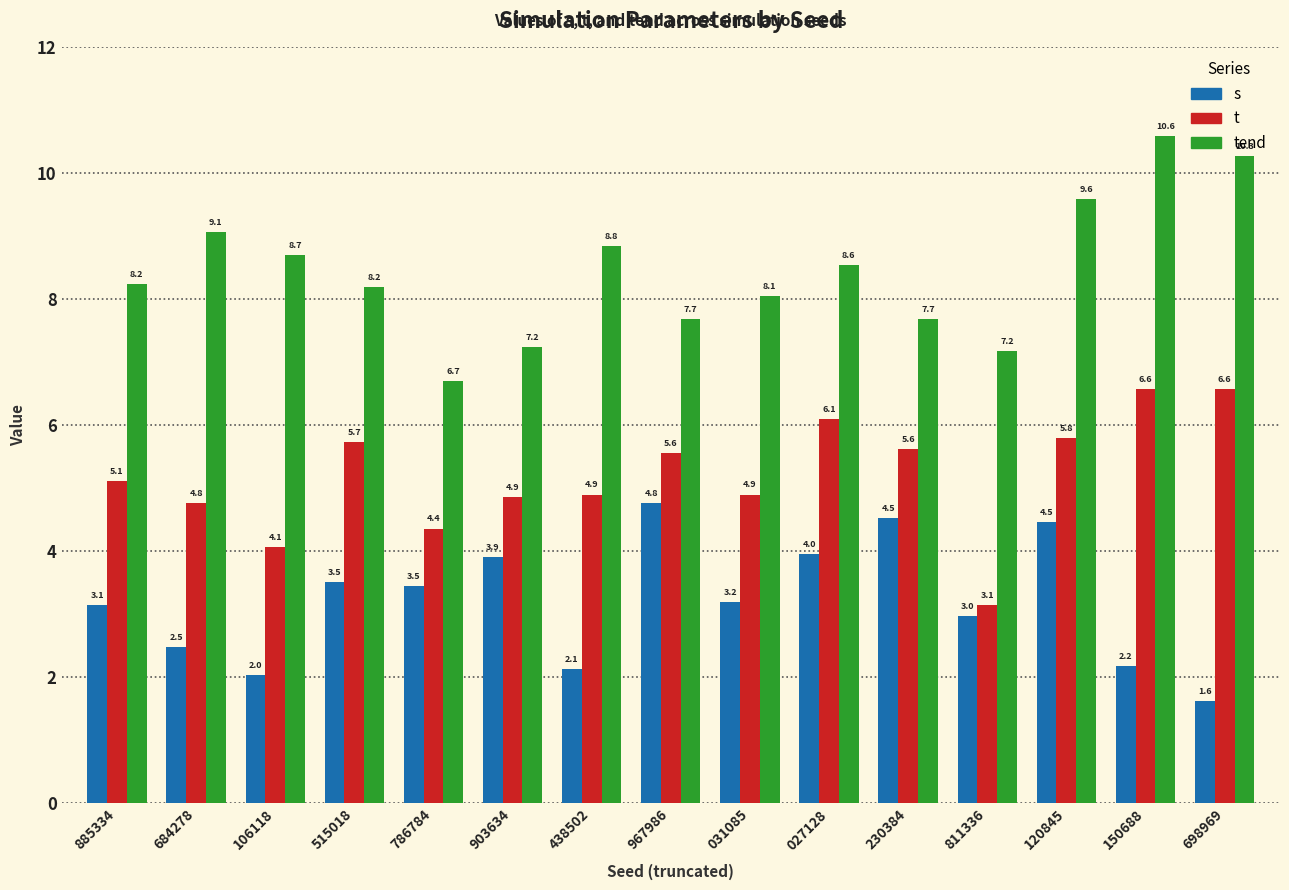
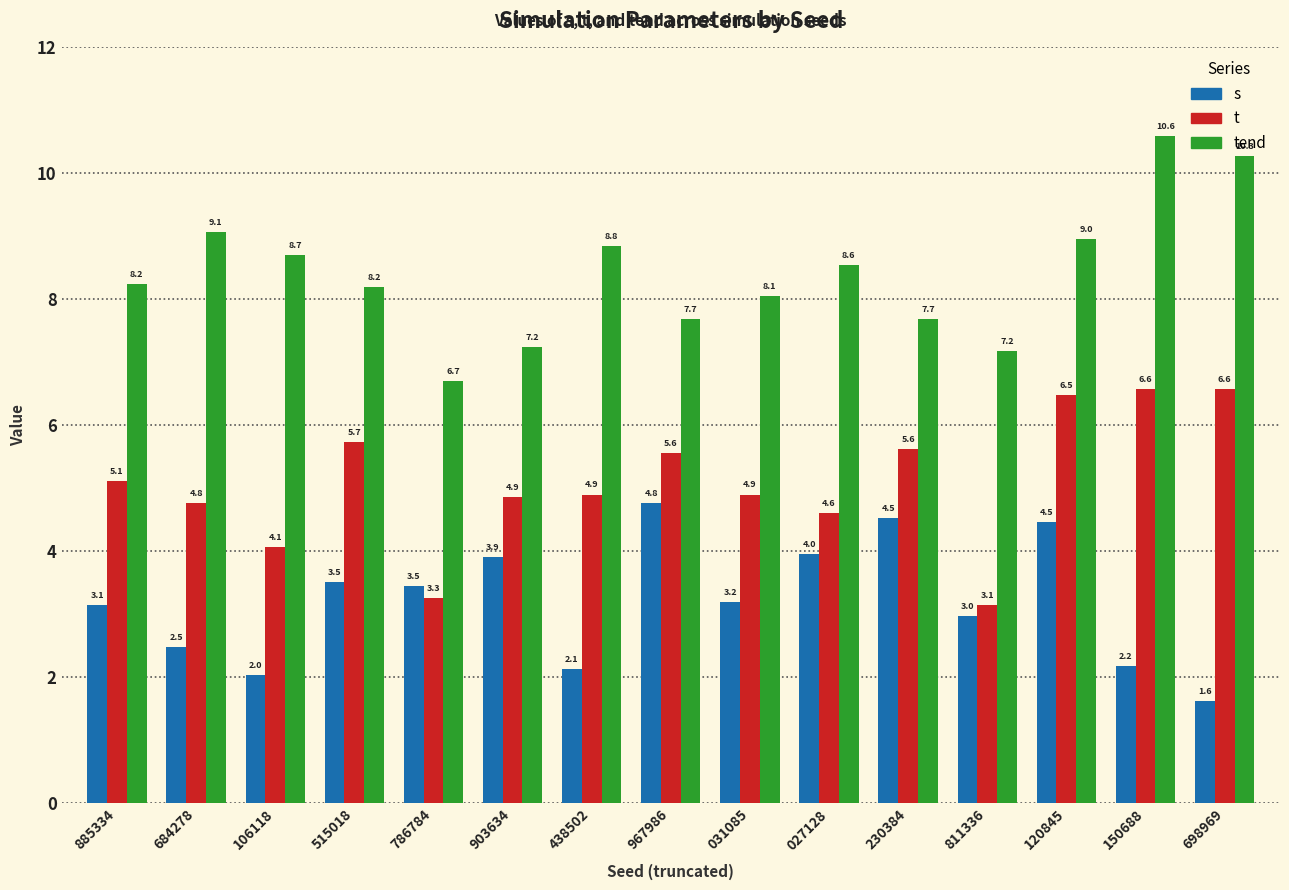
  {
    "s": {
      "885334": 3.1,
      "684278": 2.5,
      "106118": 2.0,
      "515018": 3.5,
      "786784": 3.5,
      "903634": 3.9,
      "438502": 2.1,
      "967986": 4.8,
      "031085": 3.2,
      "027128": 4.0,
      "230384": 4.5,
      "811336": 3.0,
      "120845": 4.5,
      "150688": 2.2,
      "698969": 1.6
    },
    "t": {
      "885334": 5.1,
      "684278": 4.8,
      "106118": 4.1,
      "515018": 5.7,
-     "786784": 4.4,
+     "786784": 3.3,
      "903634": 4.9,
      "438502": 4.9,
      "967986": 5.6,
      "031085": 4.9,
-     "027128": 6.1,
+     "027128": 4.6,
      "230384": 5.6,
      "811336": 3.1,
-     "120845": 5.8,
+     "120845": 6.5,
      "150688": 6.6,
      "698969": 6.6
    },
    "tend": {
      "885334": 8.2,
      "684278": 9.1,
      "106118": 8.7,
      "515018": 8.2,
      "786784": 6.7,
      "903634": 7.2,
      "438502": 8.8,
      "967986": 7.7,
      "031085": 8.1,
      "027128": 8.6,
      "230384": 7.7,
      "811336": 7.2,
-     "120845": 9.6,
+     "120845": 9.0,
      "150688": 10.6,
      "698969": 10.3
    }
  }
